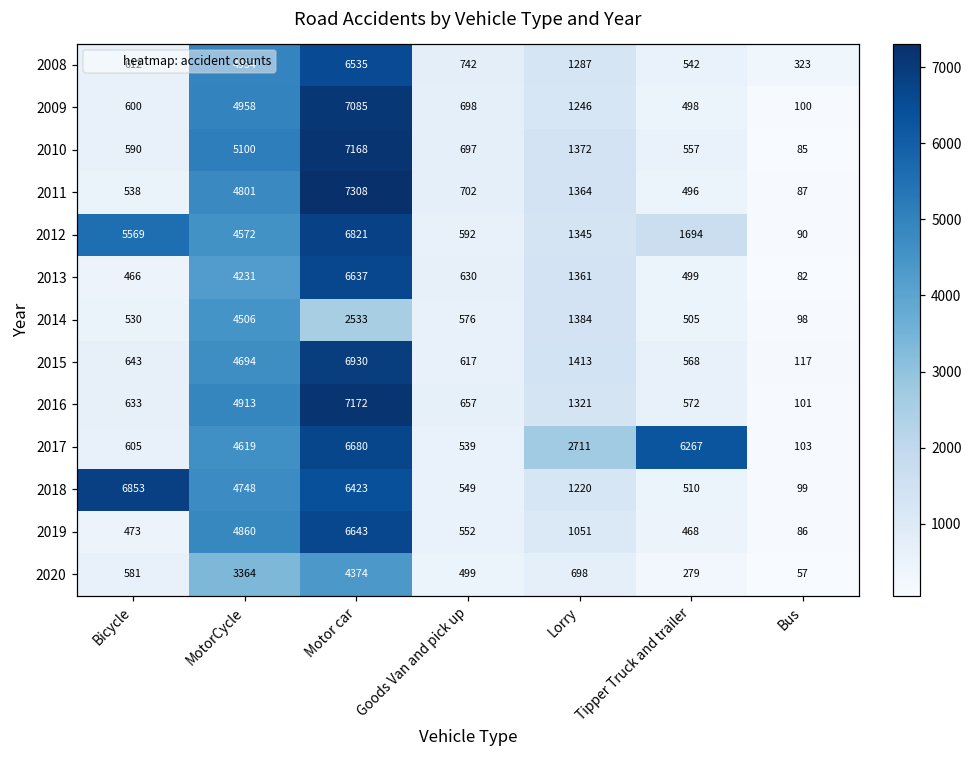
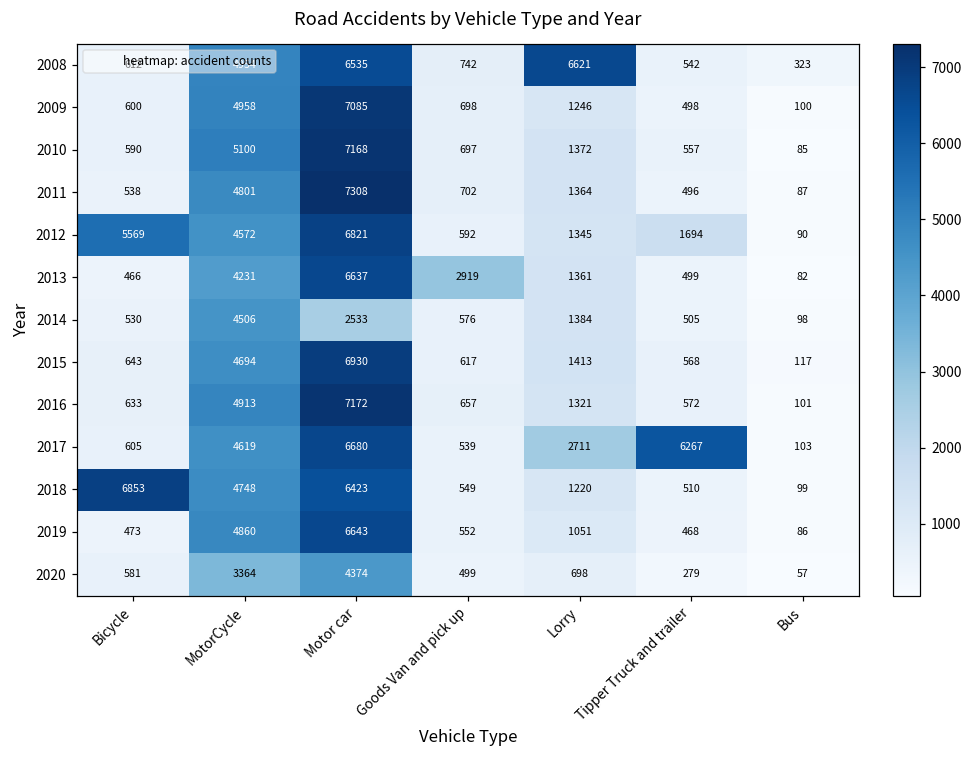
  {
    "2008": {
      "Motor car": 6535,
      "Goods Van and pick up": 742,
-     "Lorry": 1287,
+     "Lorry": 6621,
      "Tipper Truck and trailer": 542,
      "Bus": 323
    },
    "2009": {
      "Bicycle": 600,
      "MotorCycle": 4958,
      "Motor car": 7085,
      "Goods Van and pick up": 698,
      "Lorry": 1246,
      "Tipper Truck and trailer": 498,
      "Bus": 100
    },
    "2010": {
      "Bicycle": 590,
      "MotorCycle": 5100,
      "Motor car": 7168,
      "Goods Van and pick up": 697,
      "Lorry": 1372,
      "Tipper Truck and trailer": 557,
      "Bus": 85
    },
    "2011": {
      "Bicycle": 538,
      "MotorCycle": 4801,
      "Motor car": 7308,
      "Goods Van and pick up": 702,
      "Lorry": 1364,
      "Tipper Truck and trailer": 496,
      "Bus": 87
    },
    "2012": {
      "Bicycle": 5569,
      "MotorCycle": 4572,
      "Motor car": 6821,
      "Goods Van and pick up": 592,
      "Lorry": 1345,
      "Tipper Truck and trailer": 1694,
      "Bus": 90
    },
    "2013": {
      "Bicycle": 466,
      "MotorCycle": 4231,
      "Motor car": 6637,
-     "Goods Van and pick up": 630,
+     "Goods Van and pick up": 2919,
      "Lorry": 1361,
      "Tipper Truck and trailer": 499,
      "Bus": 82
    },
    "2014": {
      "Bicycle": 530,
      "MotorCycle": 4506,
      "Motor car": 2533,
      "Goods Van and pick up": 576,
      "Lorry": 1384,
      "Tipper Truck and trailer": 505,
      "Bus": 98
    },
    "2015": {
      "Bicycle": 643,
      "MotorCycle": 4694,
      "Motor car": 6930,
      "Goods Van and pick up": 617,
      "Lorry": 1413,
      "Tipper Truck and trailer": 568,
      "Bus": 117
    },
    "2016": {
      "Bicycle": 633,
      "MotorCycle": 4913,
      "Motor car": 7172,
      "Goods Van and pick up": 657,
      "Lorry": 1321,
      "Tipper Truck and trailer": 572,
      "Bus": 101
    },
    "2017": {
      "Bicycle": 605,
      "MotorCycle": 4619,
      "Motor car": 6680,
      "Goods Van and pick up": 539,
      "Lorry": 2711,
      "Tipper Truck and trailer": 6267,
      "Bus": 103
    },
    "2018": {
      "Bicycle": 6853,
      "MotorCycle": 4748,
      "Motor car": 6423,
      "Goods Van and pick up": 549,
      "Lorry": 1220,
      "Tipper Truck and trailer": 510,
      "Bus": 99
    },
    "2019": {
      "Bicycle": 473,
      "MotorCycle": 4860,
      "Motor car": 6643,
      "Goods Van and pick up": 552,
      "Lorry": 1051,
      "Tipper Truck and trailer": 468,
      "Bus": 86
    },
    "2020": {
      "Bicycle": 581,
      "MotorCycle": 3364,
      "Motor car": 4374,
      "Goods Van and pick up": 499,
      "Lorry": 698,
      "Tipper Truck and trailer": 279,
      "Bus": 57
    }
  }
